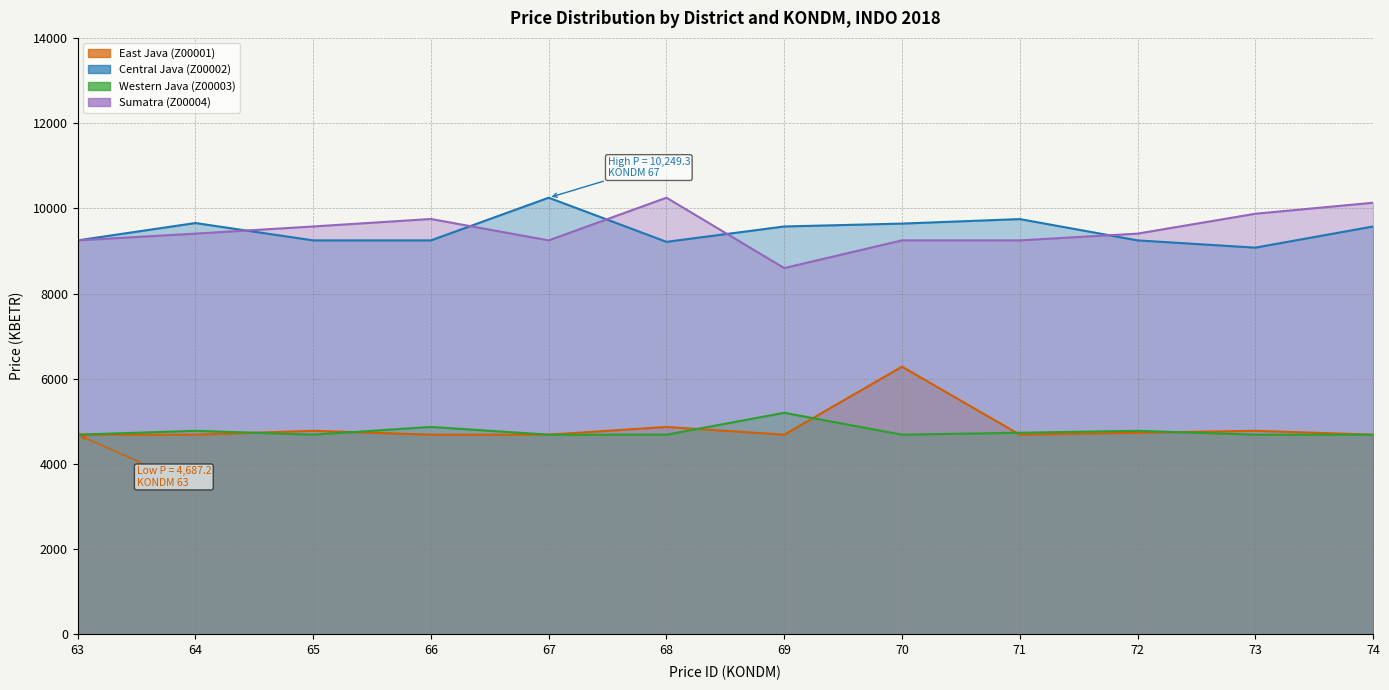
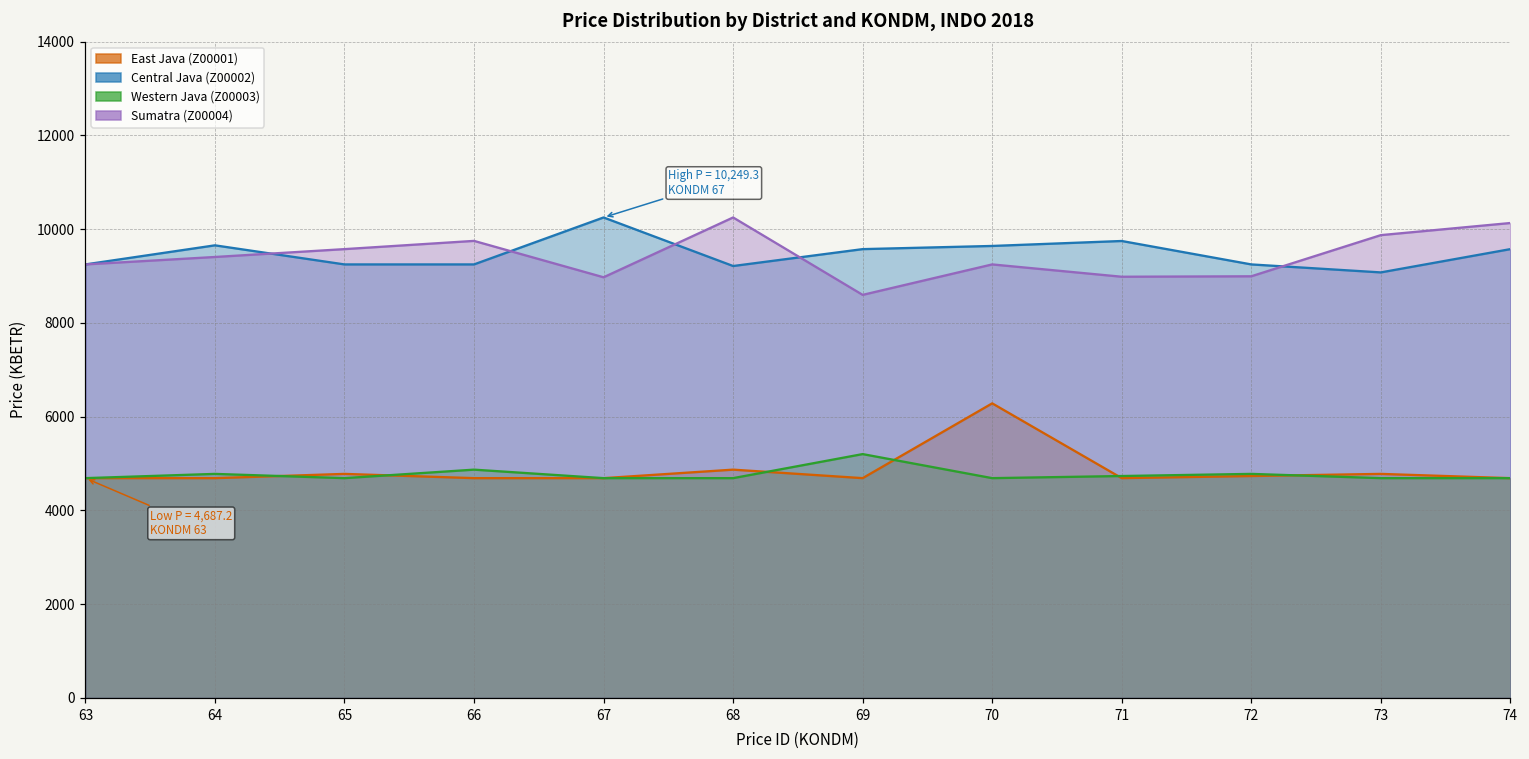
  {
    "East Java (Z00001)": {
      "65": 4800,
      "66": 4700,
      "68": 4900,
      "69": 4700,
      "70": 6300,
      "73": 4800
    },
    "Central Java (Z00002)": {
      "64": 9700,
      "65": 9200,
      "66": 9200,
      "67": 10200,
      "68": 9200,
      "69": 9600,
      "70": 9600,
      "71": 9700,
      "72": 9200,
      "73": 9100,
      "74": 9600
    },
    "Western Java (Z00003)": {
      "64": 4800,
      "65": 4700,
      "66": 4900,
      "68": 4700,
      "69": 5200,
      "70": 4700,
      "73": 4700
    },
    "Sumatra (Z00004)": {
      "64": 9400,
      "65": 9600,
      "66": 9700,
-     "67": 9200,
+     "67": 9000,
      "69": 8600,
      "70": 9200,
-     "71": 9200,
-     "72": 9400,
+     "71": 9000,
+     "72": 9000,
      "73": 9900,
      "74": 10100
    }
  }
